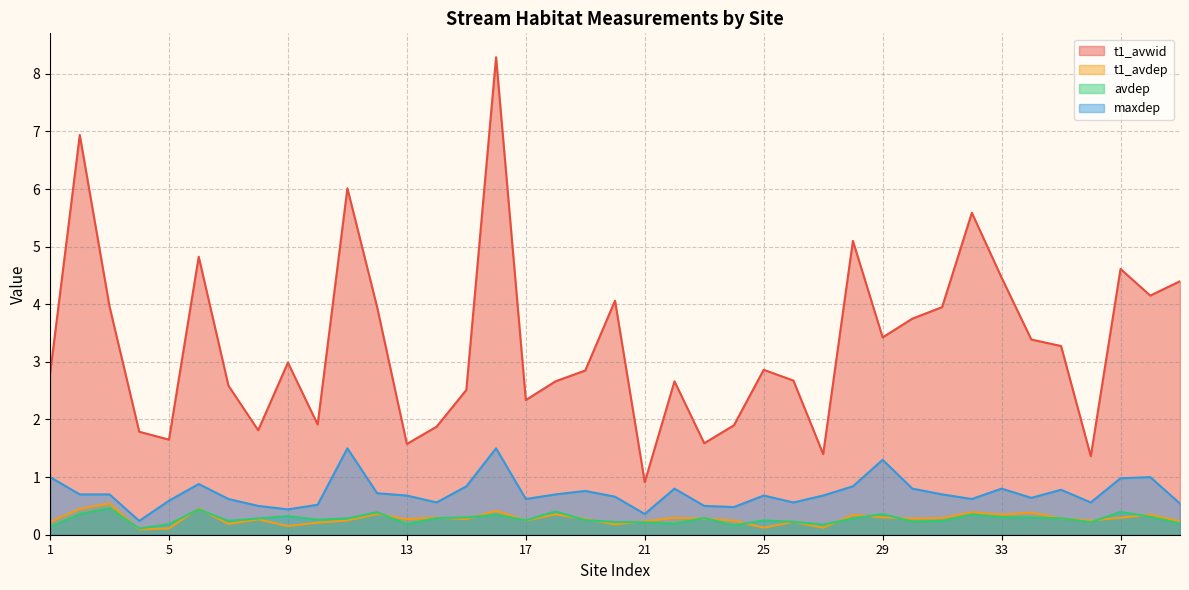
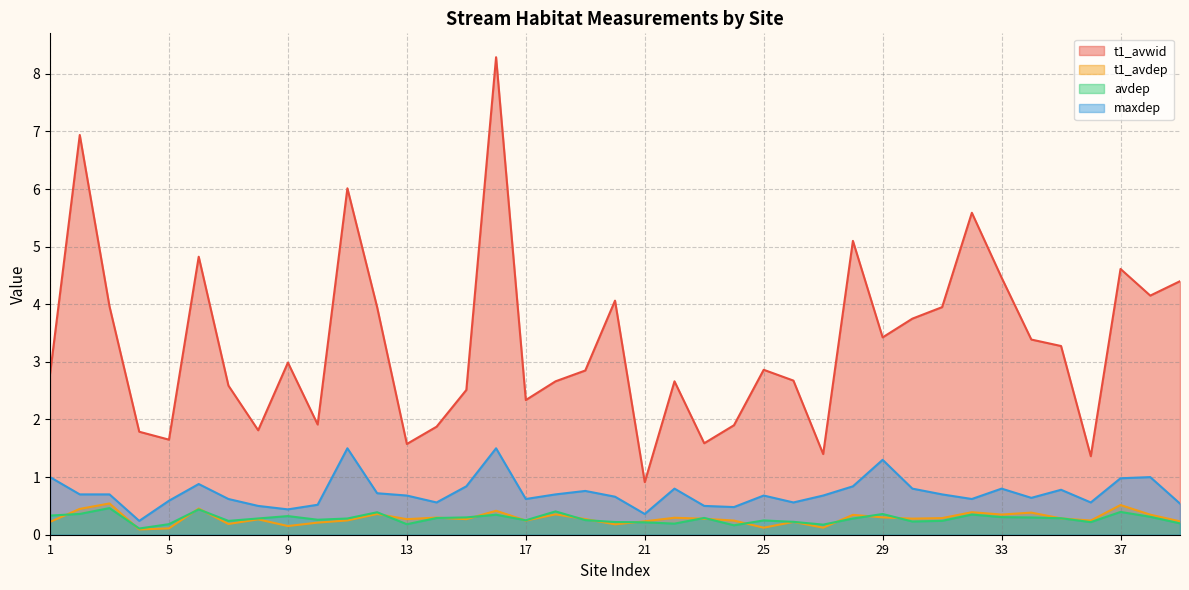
  {
    "t1_avwid": {
      "1": 2.8,
      "5": 1.7,
      "9": 3.0,
      "13": 1.6,
      "17": 2.3,
      "21": 0.9,
      "25": 2.9,
      "29": 3.4,
      "33": 4.5,
      "37": 4.6
    },
    "t1_avdep": {
      "1": 0.2,
      "5": 0.1,
      "9": 0.2,
      "13": 0.3,
      "25": 0.1,
      "29": 0.3,
-     "37": 0.3
+     "37": 0.5
    },
    "avdep": {
-     "1": 0.1,
+     "1": 0.3,
      "5": 0.2,
      "9": 0.3,
      "13": 0.2,
      "25": 0.2,
      "29": 0.4,
      "37": 0.4
    },
    "maxdep": {
      "1": 1.0,
      "5": 0.6,
      "9": 0.4,
      "13": 0.7,
      "17": 0.6,
      "21": 0.4,
      "25": 0.7,
      "29": 1.3,
      "33": 0.8,
      "37": 1.0
    }
  }
